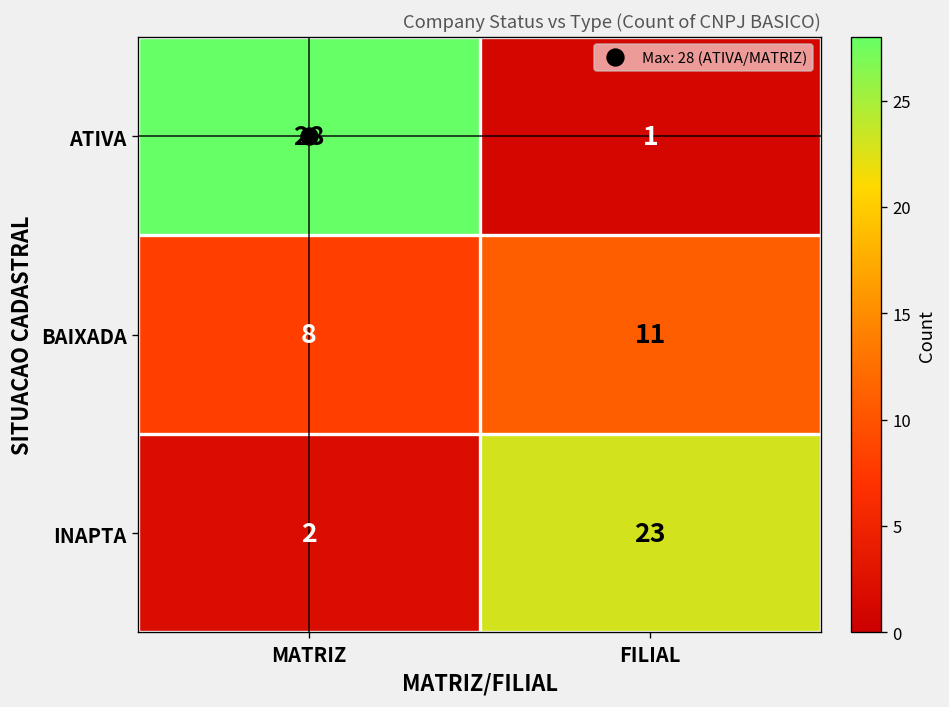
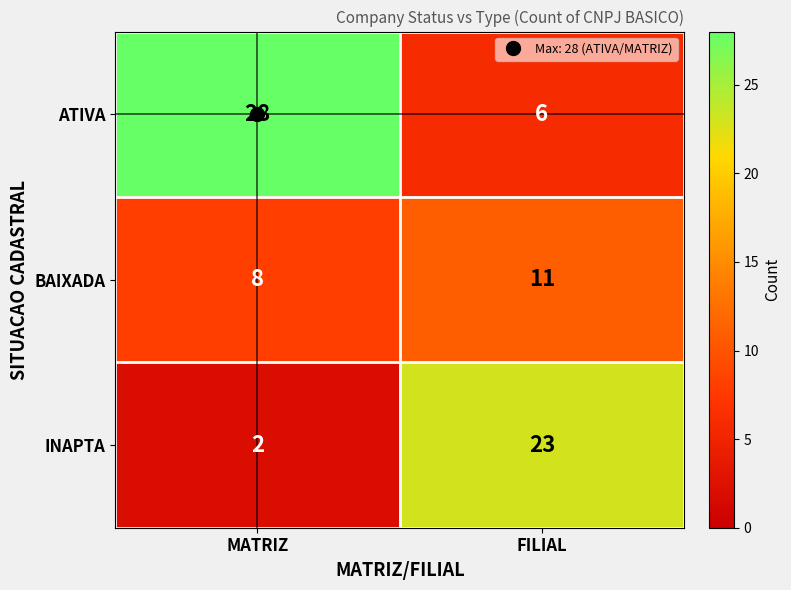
  {
    "ATIVA": {
-     "FILIAL": 1
+     "FILIAL": 6
    },
    "BAIXADA": {
      "MATRIZ": 8,
      "FILIAL": 11
    },
    "INAPTA": {
      "MATRIZ": 2,
      "FILIAL": 23
    }
  }
